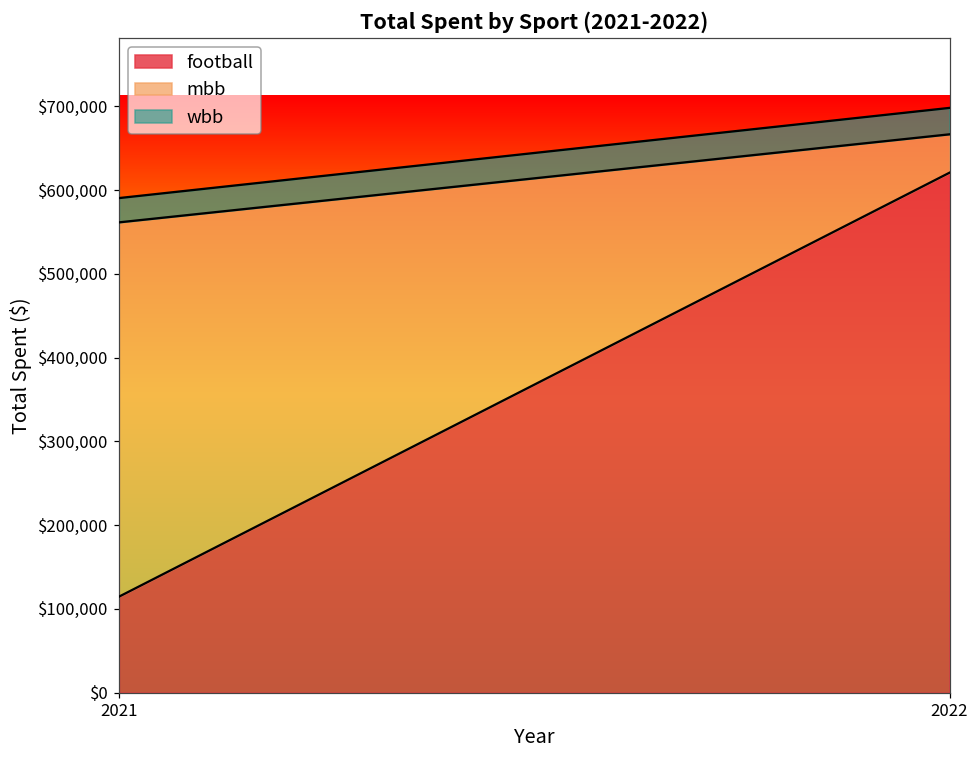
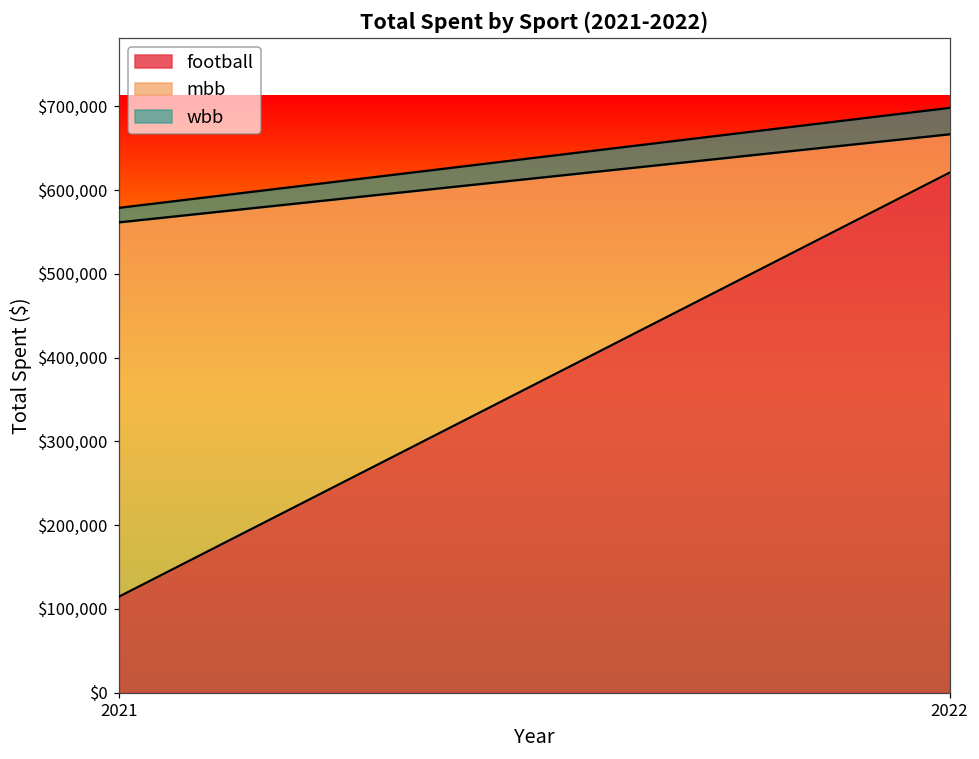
  {
    "football": {
      "2021": "$110,000",
      "2022": "$620,000"
    },
    "mbb": {
      "2021": "$450,000",
      "2022": "$50,000"
    },
    "wbb": {
-     "2021": "$30,000",
+     "2021": "$20,000",
      "2022": "$30,000"
    }
  }
